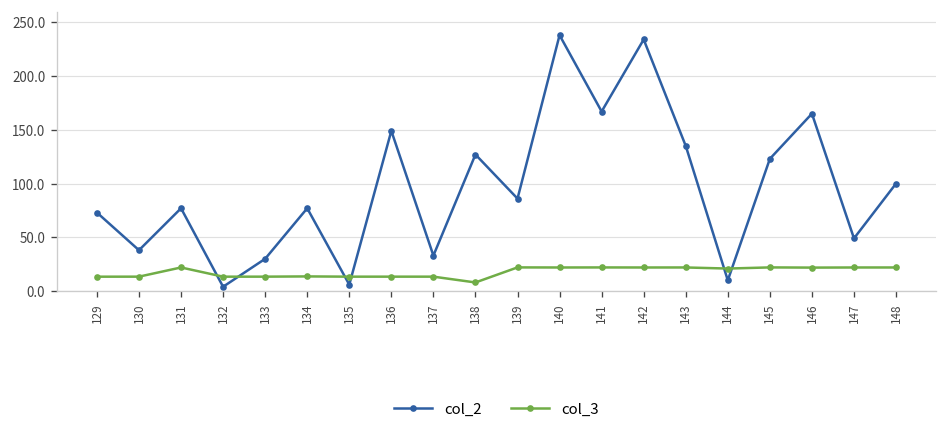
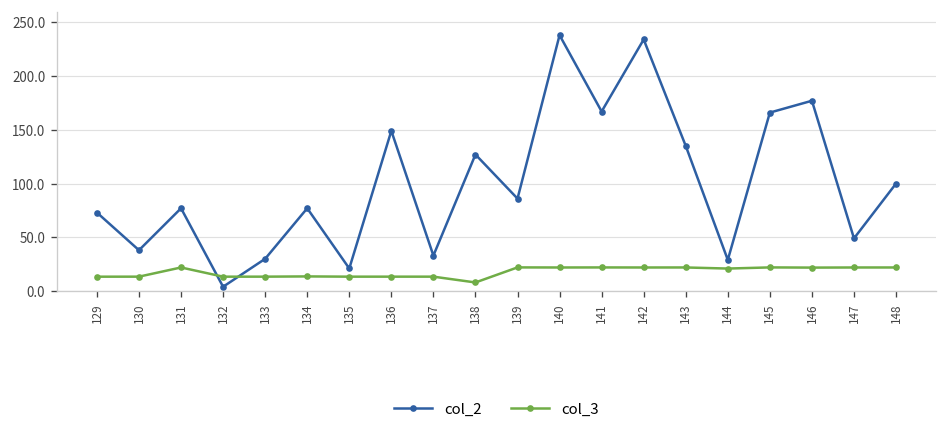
  {
    "col_2": {
      "129": 70,
      "130": 40,
      "131": 80,
      "132": 0,
      "133": 30,
      "134": 80,
-     "135": 10,
+     "135": 20,
      "136": 150,
      "137": 30,
      "138": 130,
      "139": 90,
      "140": 240,
      "141": 170,
      "142": 230,
      "143": 140,
-     "144": 10,
-     "145": 120,
-     "146": 170,
+     "144": 30,
+     "145": 170,
+     "146": 180,
      "147": 50,
      "148": 100
    },
    "col_3": {
      "129": 10,
      "130": 10,
      "131": 20,
      "132": 10,
      "133": 10,
      "134": 10,
      "135": 10,
      "136": 10,
      "137": 10,
      "138": 10,
      "139": 20,
      "140": 20,
      "141": 20,
      "142": 20,
      "143": 20,
      "144": 20,
      "145": 20,
      "146": 20,
      "147": 20,
      "148": 20
    }
  }
